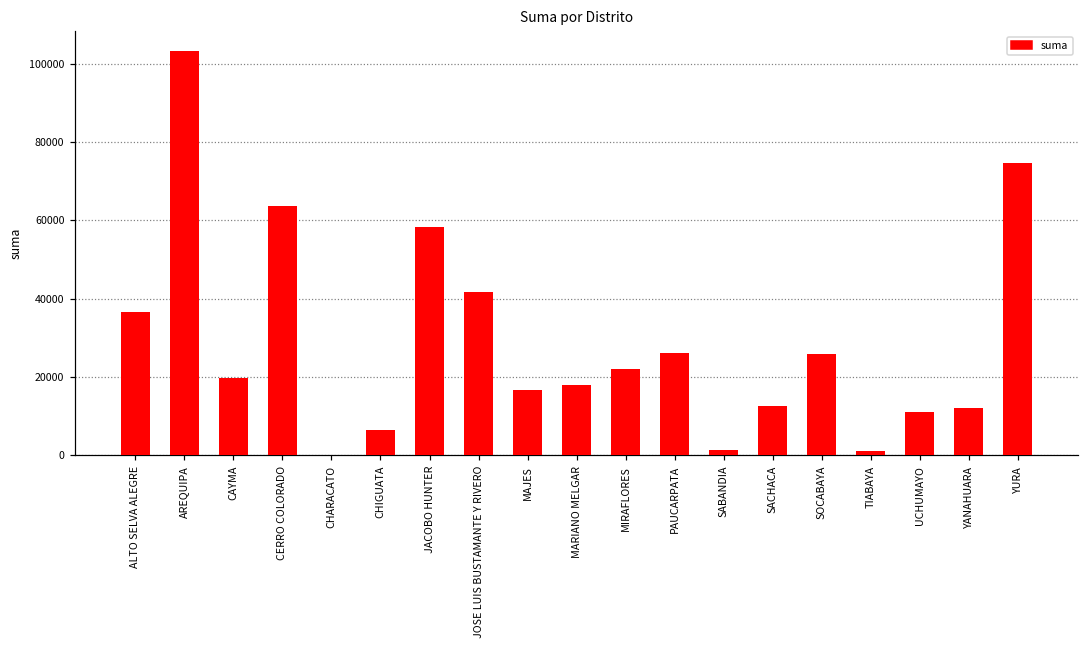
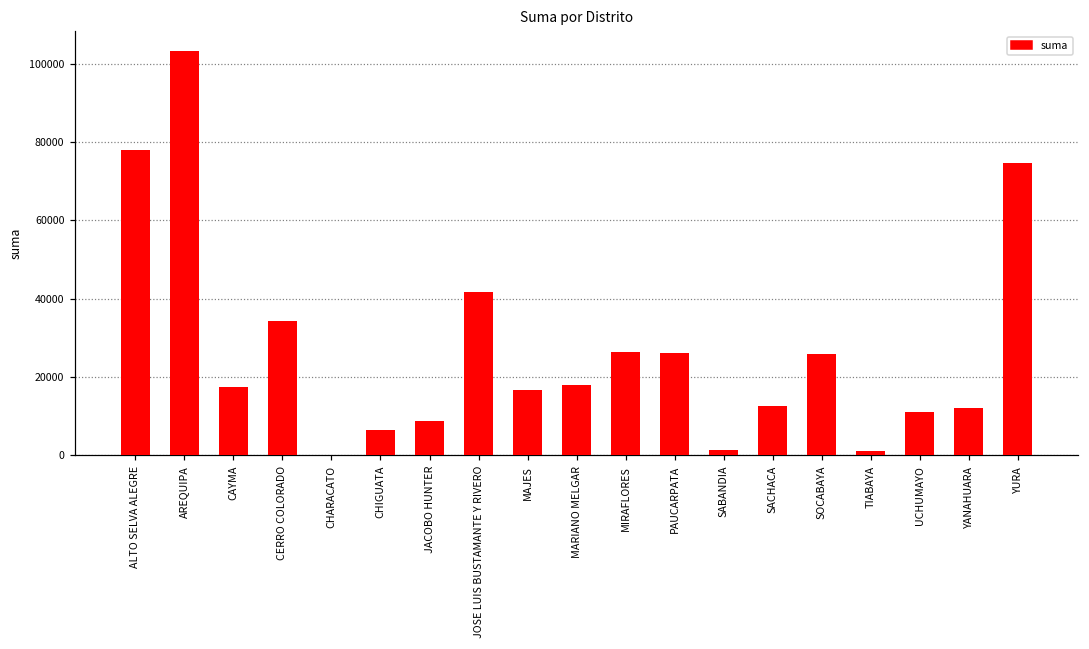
  {
-   "ALTO SELVA ALEGRE": 37000,
+   "ALTO SELVA ALEGRE": 78000,
    "AREQUIPA": 103000,
-   "CAYMA": 20000,
-   "CERRO COLORADO": 64000,
+   "CAYMA": 17000,
+   "CERRO COLORADO": 34000,
    "CHIGUATA": 6000,
-   "JACOBO HUNTER": 58000,
+   "JACOBO HUNTER": 9000,
    "JOSE LUIS BUSTAMANTE Y RIVERO": 42000,
    "MAJES": 17000,
    "MARIANO MELGAR": 18000,
-   "MIRAFLORES": 22000,
+   "MIRAFLORES": 26000,
    "PAUCARPATA": 26000,
    "SABANDIA": 1000,
    "SACHACA": 13000,
    "SOCABAYA": 26000,
    "TIABAYA": 1000,
    "UCHUMAYO": 11000,
    "YANAHUARA": 12000,
    "YURA": 75000
  }
